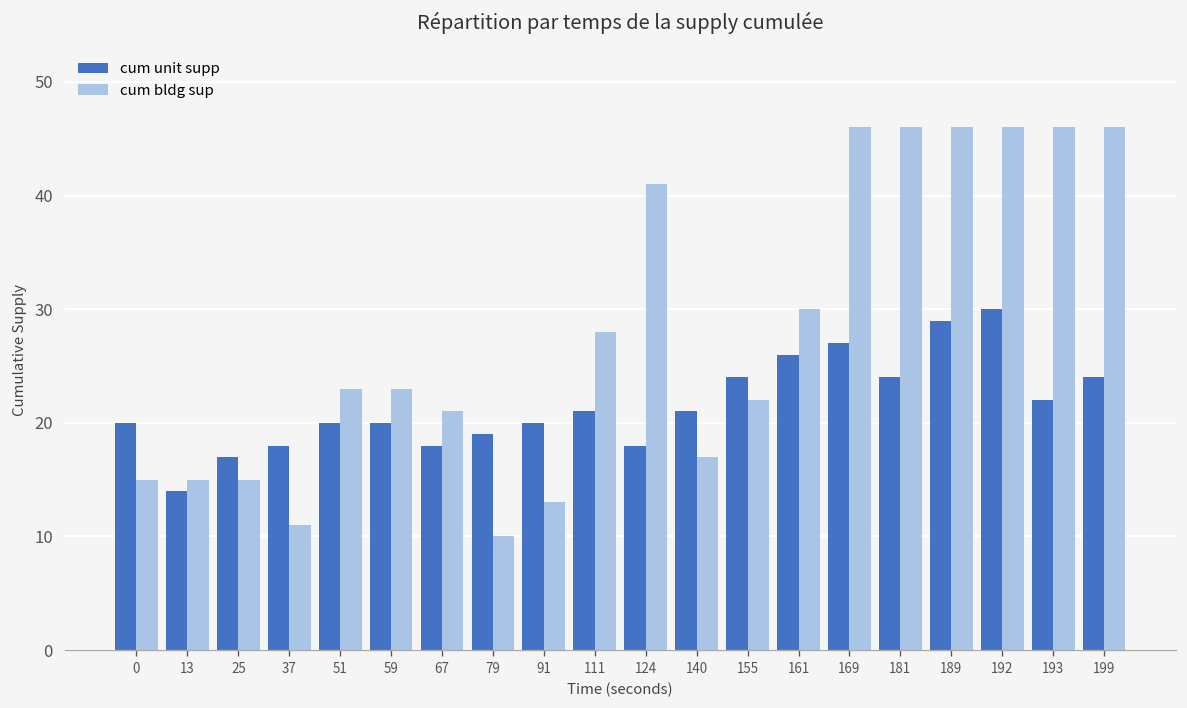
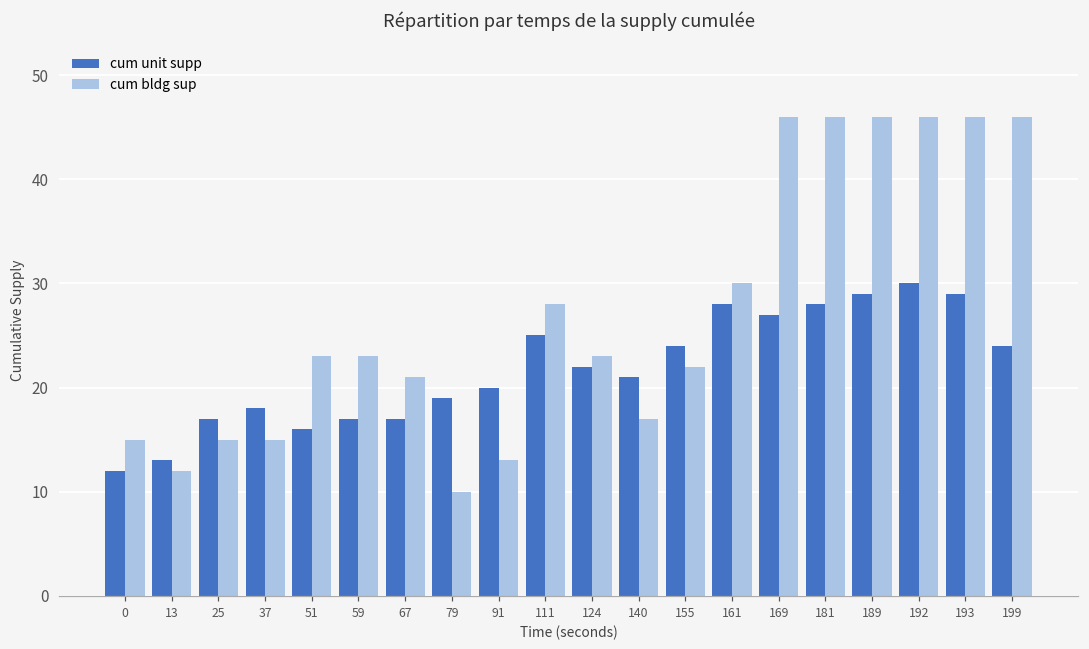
  {
    "cum unit supp": {
-     "0": 20,
-     "13": 14,
+     "0": 12,
+     "13": 13,
      "25": 17,
      "37": 18,
-     "51": 20,
-     "59": 20,
-     "67": 18,
+     "51": 16,
+     "59": 17,
+     "67": 17,
      "79": 19,
      "91": 20,
-     "111": 21,
-     "124": 18,
+     "111": 25,
+     "124": 22,
      "140": 21,
      "155": 24,
-     "161": 26,
+     "161": 28,
      "169": 27,
-     "181": 24,
+     "181": 28,
      "189": 29,
      "192": 30,
-     "193": 22,
+     "193": 29,
      "199": 24
    },
    "cum bldg sup": {
      "0": 15,
-     "13": 15,
+     "13": 12,
      "25": 15,
-     "37": 11,
+     "37": 15,
      "51": 23,
      "59": 23,
      "67": 21,
      "79": 10,
      "91": 13,
      "111": 28,
-     "124": 41,
+     "124": 23,
      "140": 17,
      "155": 22,
      "161": 30,
      "169": 46,
      "181": 46,
      "189": 46,
      "192": 46,
      "193": 46,
      "199": 46
    }
  }
